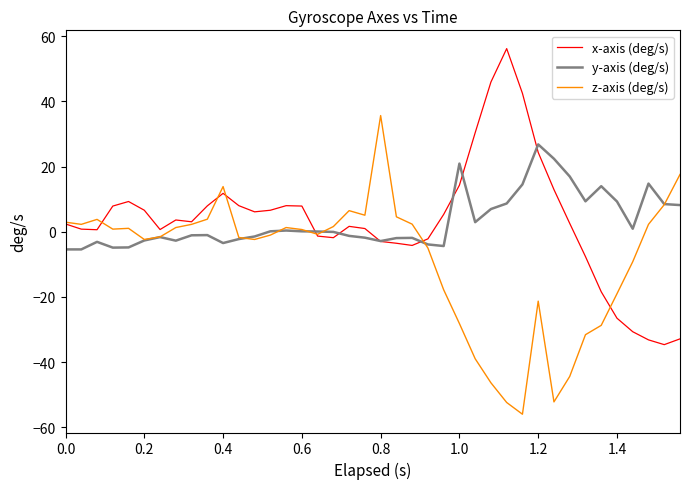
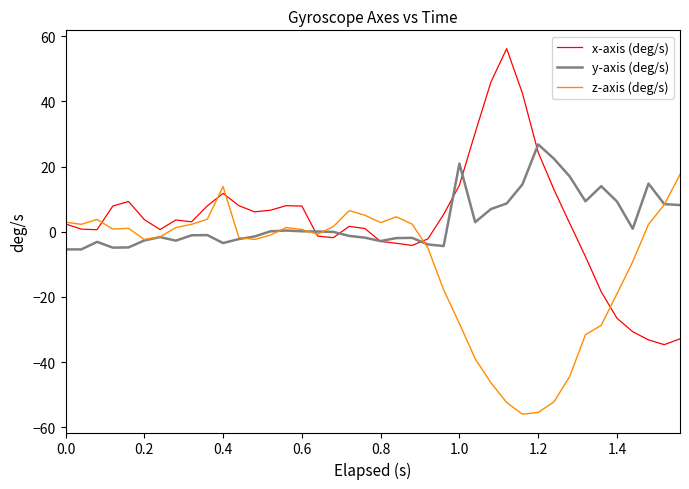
  {
    "x-axis (deg/s)": {
-     "0.2": 7,
+     "0.2": 4,
      "0.4": 12,
      "0.6": 8,
      "1.0": 14,
      "1.2": 24,
      "1.4": -27
    },
    "y-axis (deg/s)": {
      "0.0": -5,
      "0.4": -3,
      "1.0": 21,
      "1.2": 27,
      "1.4": 9
    },
    "z-axis (deg/s)": {
      "0.4": 14,
-     "0.8": 36,
+     "0.8": 3,
      "1.0": -28,
-     "1.2": -21,
+     "1.2": -55,
      "1.4": -19
    }
  }
